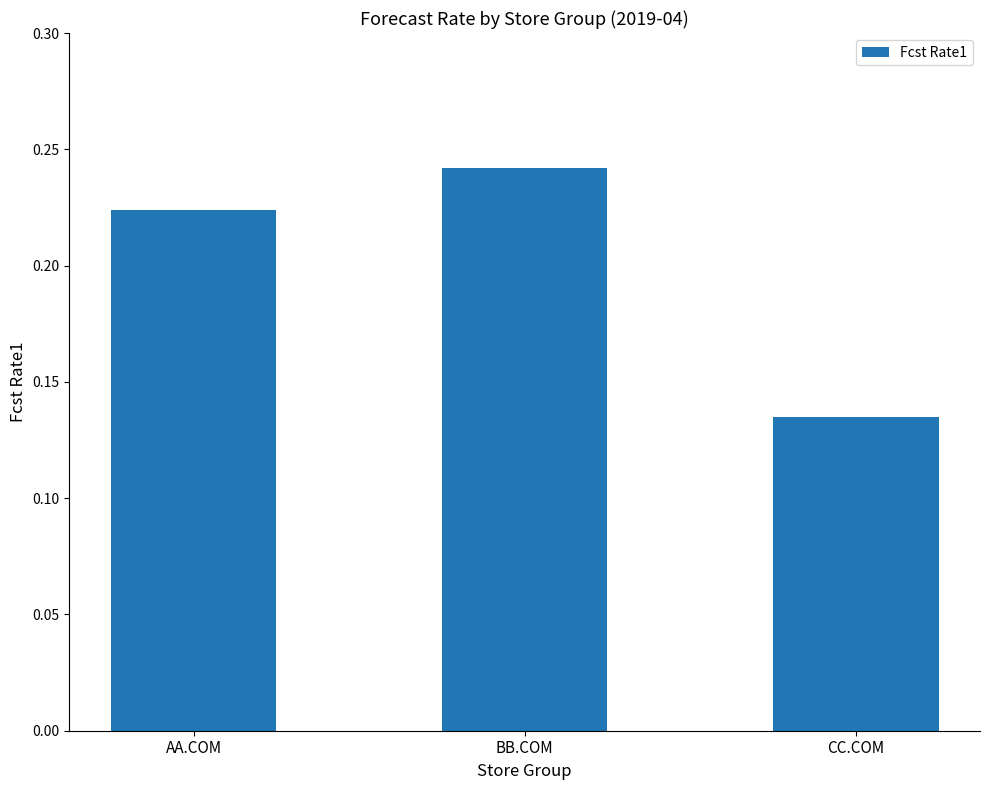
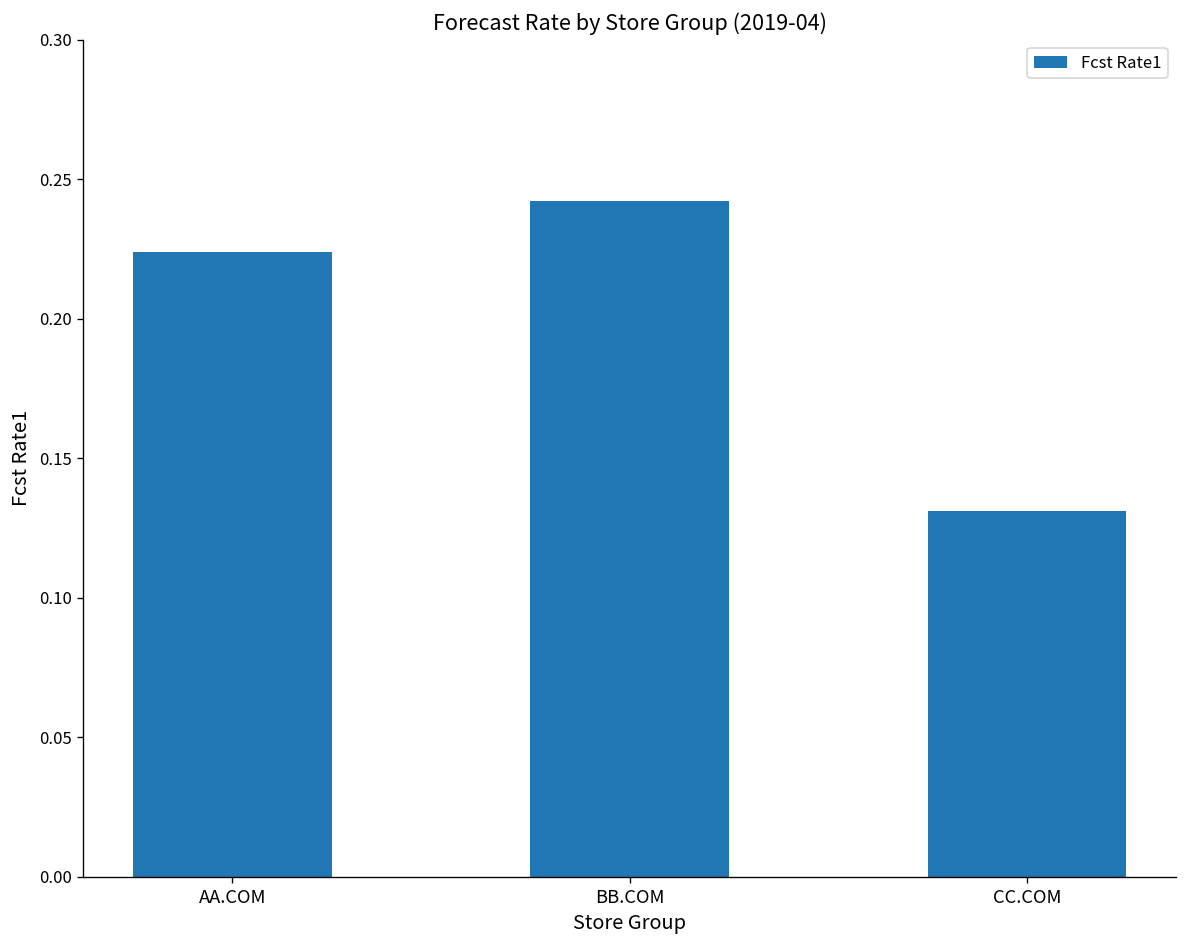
  {
    "AA.COM": 0.224,
    "BB.COM": 0.242,
-   "CC.COM": 0.135
+   "CC.COM": 0.131
  }
